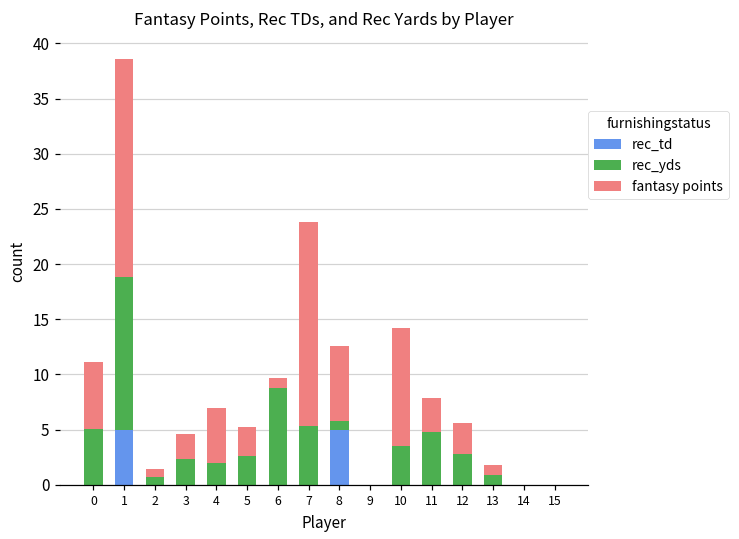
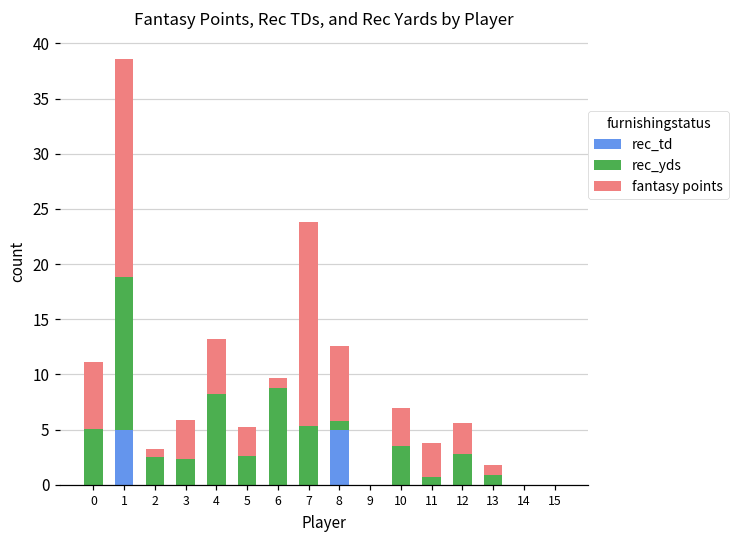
  {
    "rec_td": {
      "0": 0.0,
      "1": 5.0,
      "2": 0.0,
      "3": 0.0,
      "4": 0.0,
      "5": 0.0,
      "6": 0.0,
      "7": 0.0,
      "8": 5.0,
      "9": 0.0,
      "10": 0.0,
      "11": 0.0,
      "12": 0.0,
      "13": 0.0,
      "14": 0.0,
      "15": 0.0
    },
    "rec_yds": {
      "0": 5.1,
      "1": 13.8,
-     "2": 0.7,
+     "2": 2.5,
      "3": 2.3,
-     "4": 2.0,
+     "4": 8.2,
      "5": 2.6,
      "6": 8.8,
      "7": 5.3,
      "8": 0.8,
      "9": 0.0,
      "10": 3.5,
-     "11": 4.8,
+     "11": 0.7,
      "12": 2.8,
      "13": 0.9,
      "14": 0.0,
      "15": 0.0
    },
    "fantasy points": {
      "0": 6.0,
      "1": 19.8,
      "2": 0.7,
-     "3": 2.3,
+     "3": 3.6,
      "4": 5.0,
      "5": 2.6,
      "6": 0.9,
      "7": 18.5,
      "8": 6.8,
      "9": 0.0,
-     "10": 10.7,
+     "10": 3.5,
      "11": 3.1,
      "12": 2.8,
      "13": 0.9,
      "14": 0.0,
      "15": 0.0
    }
  }
